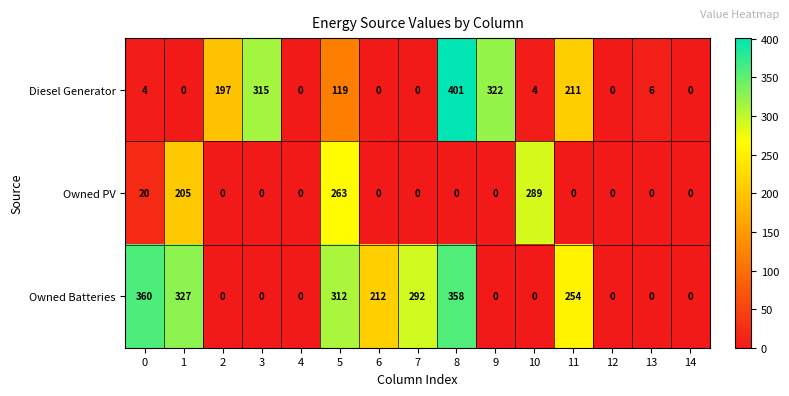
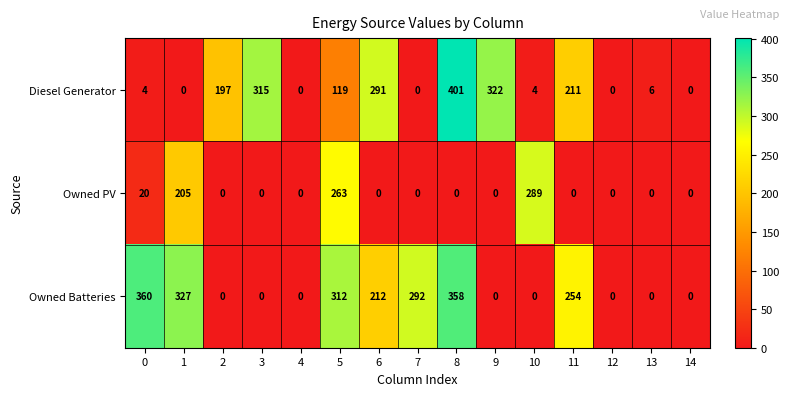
  {
    "Diesel Generator": {
      "0": 4,
      "1": 0,
      "2": 197,
      "3": 315,
      "4": 0,
      "5": 119,
-     "6": 0,
+     "6": 291,
      "7": 0,
      "8": 401,
      "9": 322,
      "10": 4,
      "11": 211,
      "12": 0,
      "13": 6,
      "14": 0
    },
    "Owned PV": {
      "0": 20,
      "1": 205,
      "2": 0,
      "3": 0,
      "4": 0,
      "5": 263,
      "6": 0,
      "7": 0,
      "8": 0,
      "9": 0,
      "10": 289,
      "11": 0,
      "12": 0,
      "13": 0,
      "14": 0
    },
    "Owned Batteries": {
      "0": 360,
      "1": 327,
      "2": 0,
      "3": 0,
      "4": 0,
      "5": 312,
      "6": 212,
      "7": 292,
      "8": 358,
      "9": 0,
      "10": 0,
      "11": 254,
      "12": 0,
      "13": 0,
      "14": 0
    }
  }
